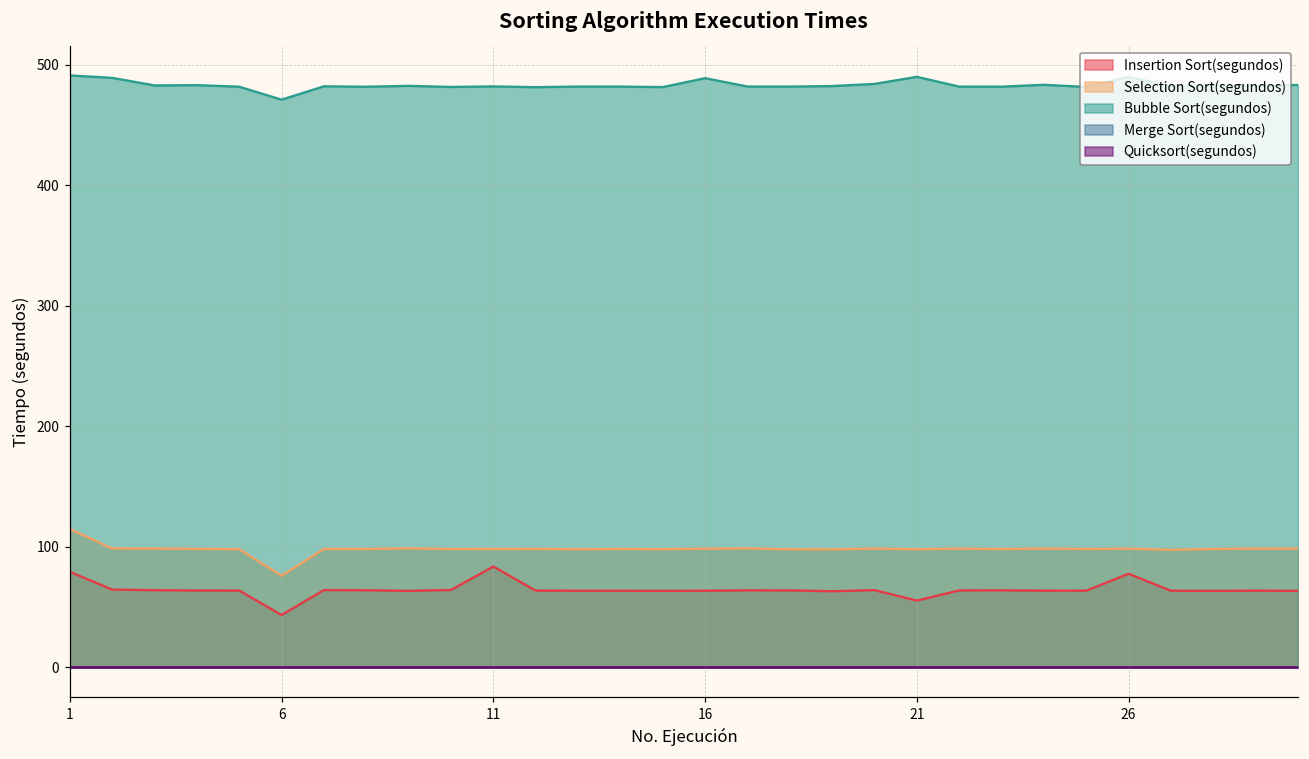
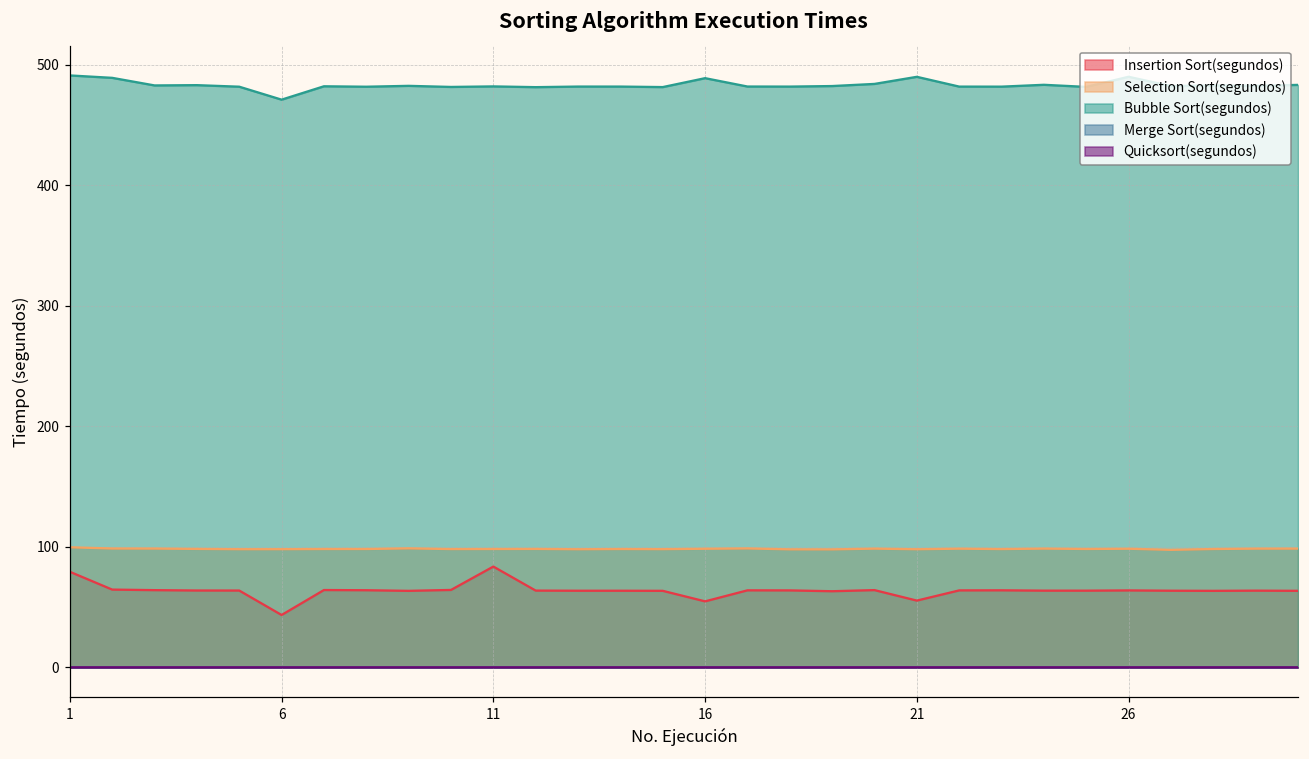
  {
    "Insertion Sort(segundos)": {
      "1": 79,
      "6": 43,
      "11": 84,
-     "16": 64,
+     "16": 55,
      "21": 55,
-     "26": 78
+     "26": 64
    },
    "Selection Sort(segundos)": {
-     "1": 115,
-     "6": 76,
+     "1": 100,
+     "6": 98,
      "11": 98,
      "16": 98,
      "21": 98,
      "26": 98
    },
    "Bubble Sort(segundos)": {
      "1": 491,
      "6": 471,
      "11": 482,
      "16": 489,
      "21": 490
    },
    "Quicksort(segundos)": {
      "1": 0,
      "6": 0,
      "11": 0,
      "16": 0,
      "21": 0,
      "26": 0
    }
  }
